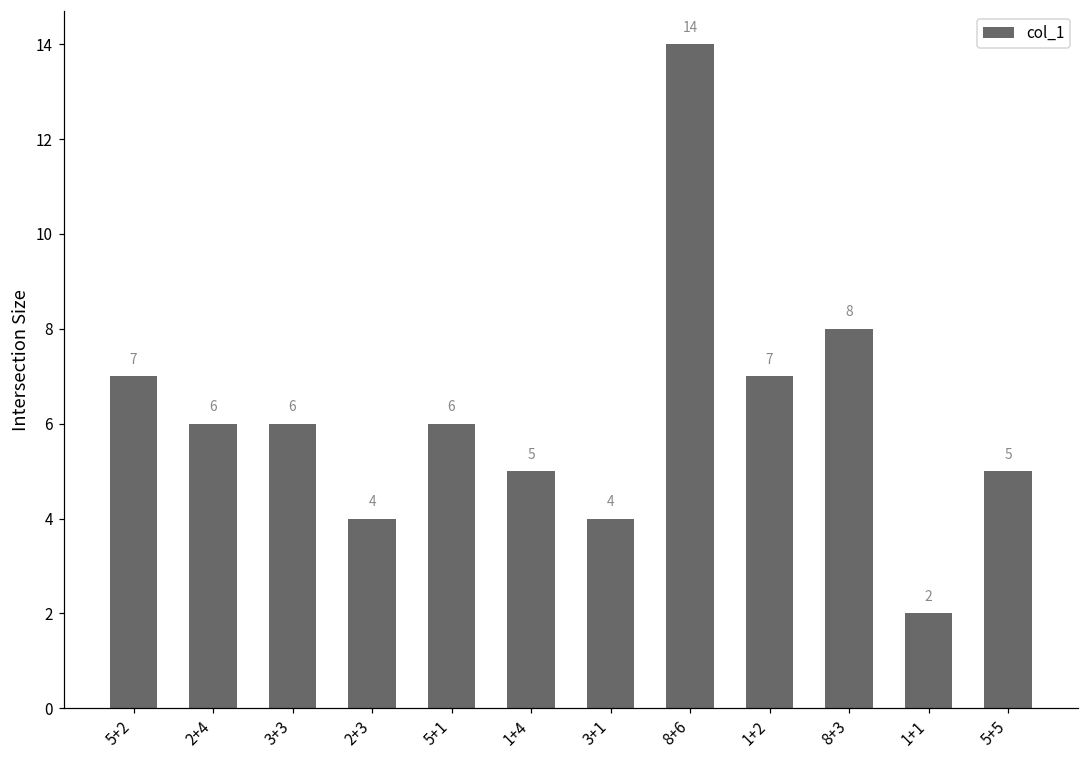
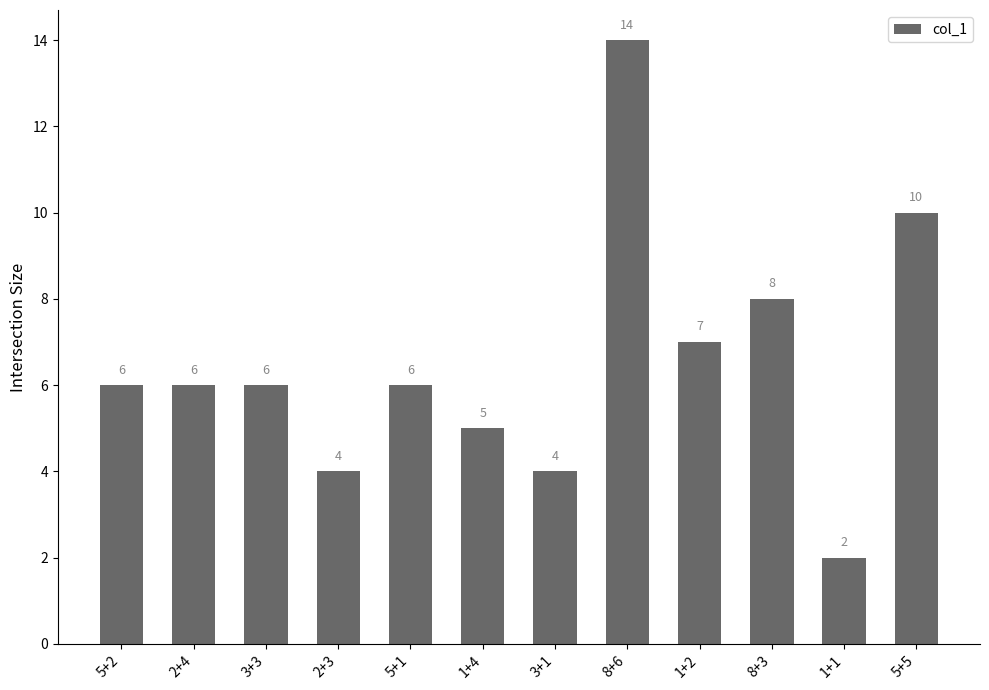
  {
-   "5+2": 7,
+   "5+2": 6,
    "2+4": 6,
    "3+3": 6,
    "2+3": 4,
    "5+1": 6,
    "1+4": 5,
    "3+1": 4,
    "8+6": 14,
    "1+2": 7,
    "8+3": 8,
    "1+1": 2,
-   "5+5": 5
+   "5+5": 10
  }
